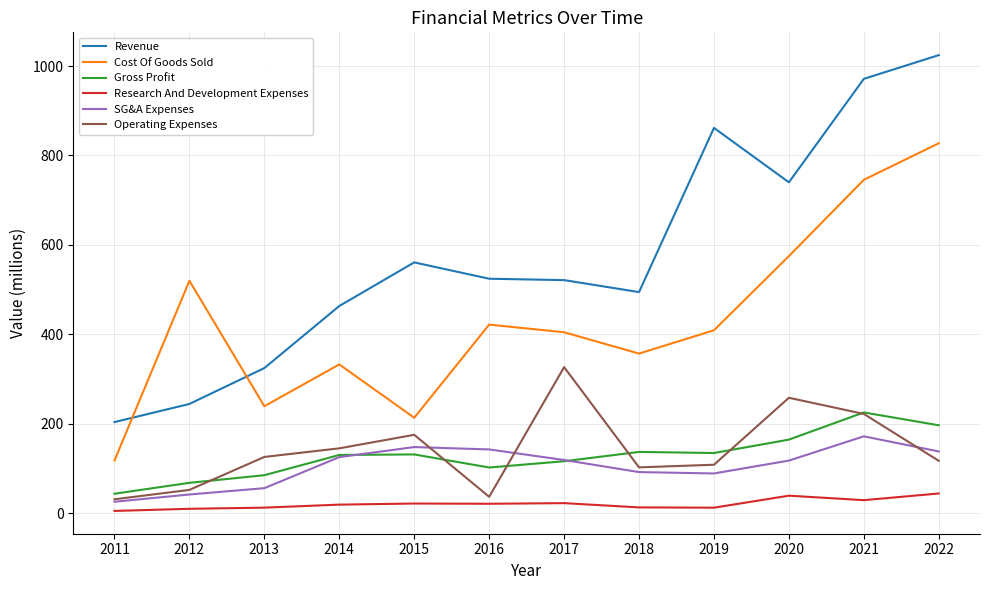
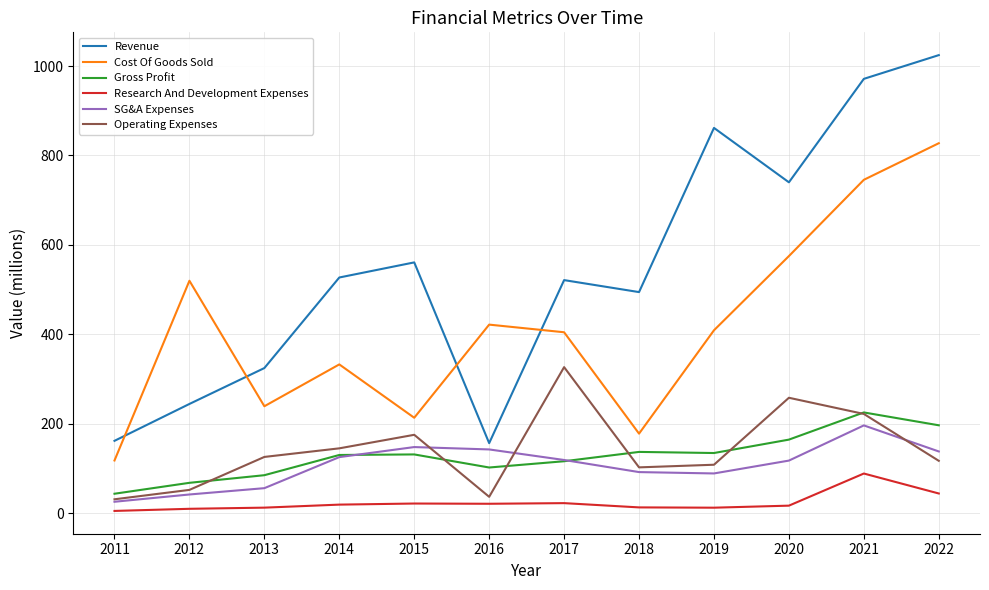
  {
    "Revenue": {
-     "2011": 200,
+     "2011": 160,
      "2012": 240,
      "2013": 320,
-     "2014": 460,
+     "2014": 530,
      "2015": 560,
-     "2016": 520,
+     "2016": 160,
      "2017": 520,
      "2018": 490,
      "2019": 860,
      "2020": 740,
      "2021": 970,
      "2022": 1020
    },
    "Cost Of Goods Sold": {
      "2011": 120,
      "2012": 520,
      "2013": 240,
      "2014": 330,
      "2015": 210,
      "2016": 420,
      "2017": 400,
-     "2018": 360,
+     "2018": 180,
      "2019": 410,
      "2020": 580,
      "2021": 750,
      "2022": 830
    },
    "Gross Profit": {
      "2011": 40,
      "2012": 70,
      "2013": 90,
      "2015": 130,
      "2016": 100,
      "2018": 140,
      "2019": 130,
      "2020": 160,
      "2022": 200
    },
    "Research And Development Expenses": {
      "2011": 10,
      "2012": 10,
      "2013": 10,
      "2014": 20,
      "2015": 20,
      "2016": 20,
      "2017": 20,
      "2018": 10,
      "2019": 10,
-     "2020": 40,
-     "2021": 30,
+     "2020": 20,
+     "2021": 90,
      "2022": 40
    },
    "SG&A Expenses": {
      "2012": 40,
      "2013": 60,
      "2015": 150,
      "2016": 140,
      "2018": 90,
      "2019": 90,
      "2020": 120,
-     "2021": 170,
+     "2021": 200,
      "2022": 140
    },
    "Operating Expenses": {
      "2012": 50,
      "2013": 130,
      "2014": 150,
      "2015": 180,
      "2016": 40,
      "2017": 330,
      "2018": 100,
      "2019": 110,
      "2020": 260,
      "2022": 120
    }
  }
